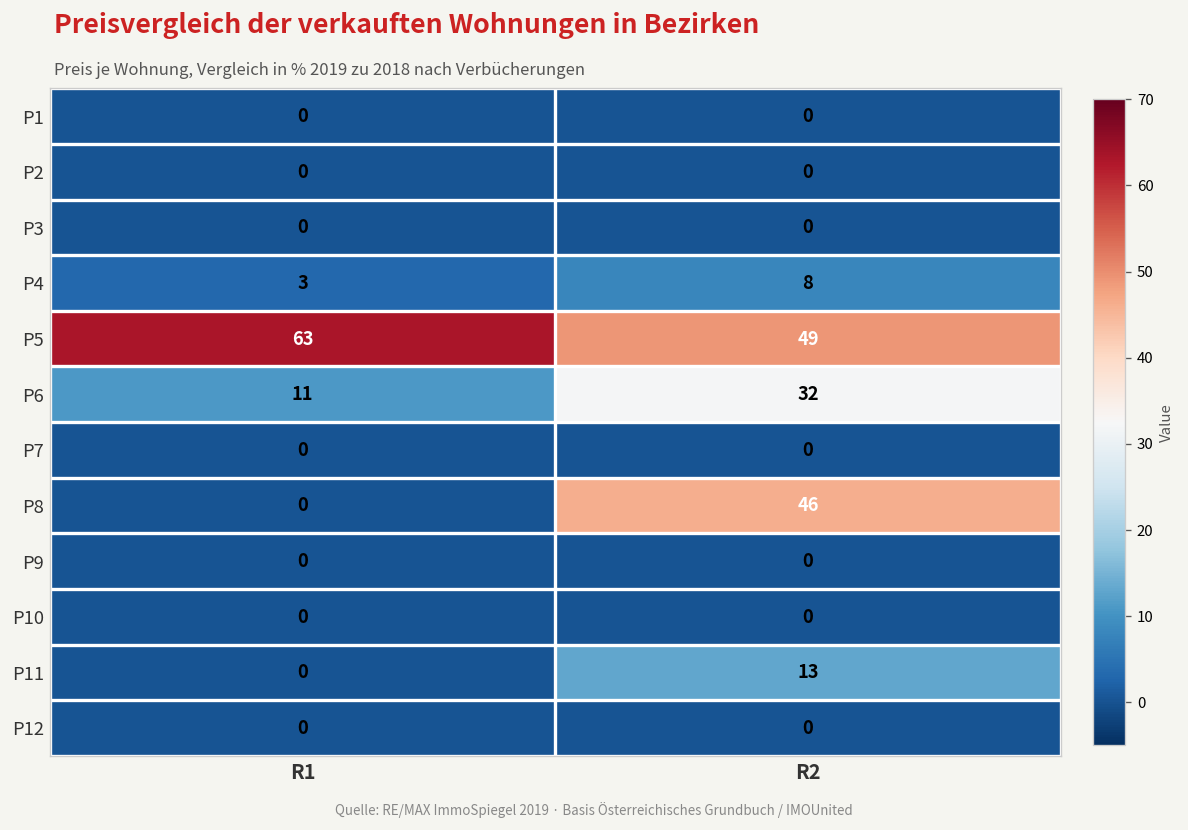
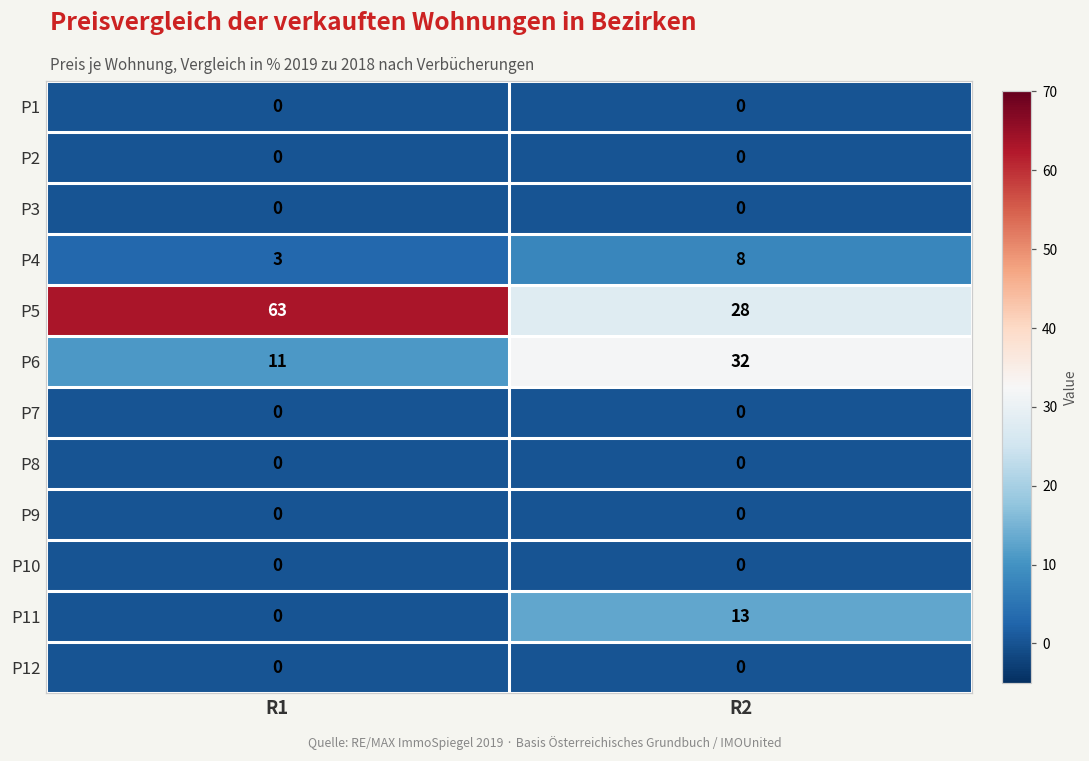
  {
    "P1": {
      "R1": 0,
      "R2": 0
    },
    "P2": {
      "R1": 0,
      "R2": 0
    },
    "P3": {
      "R1": 0,
      "R2": 0
    },
    "P4": {
      "R1": 3,
      "R2": 8
    },
    "P5": {
      "R1": 63,
-     "R2": 49
+     "R2": 28
    },
    "P6": {
      "R1": 11,
      "R2": 32
    },
    "P7": {
      "R1": 0,
      "R2": 0
    },
    "P8": {
      "R1": 0,
-     "R2": 46
+     "R2": 0
    },
    "P9": {
      "R1": 0,
      "R2": 0
    },
    "P10": {
      "R1": 0,
      "R2": 0
    },
    "P11": {
      "R1": 0,
      "R2": 13
    },
    "P12": {
      "R1": 0,
      "R2": 0
    }
  }
